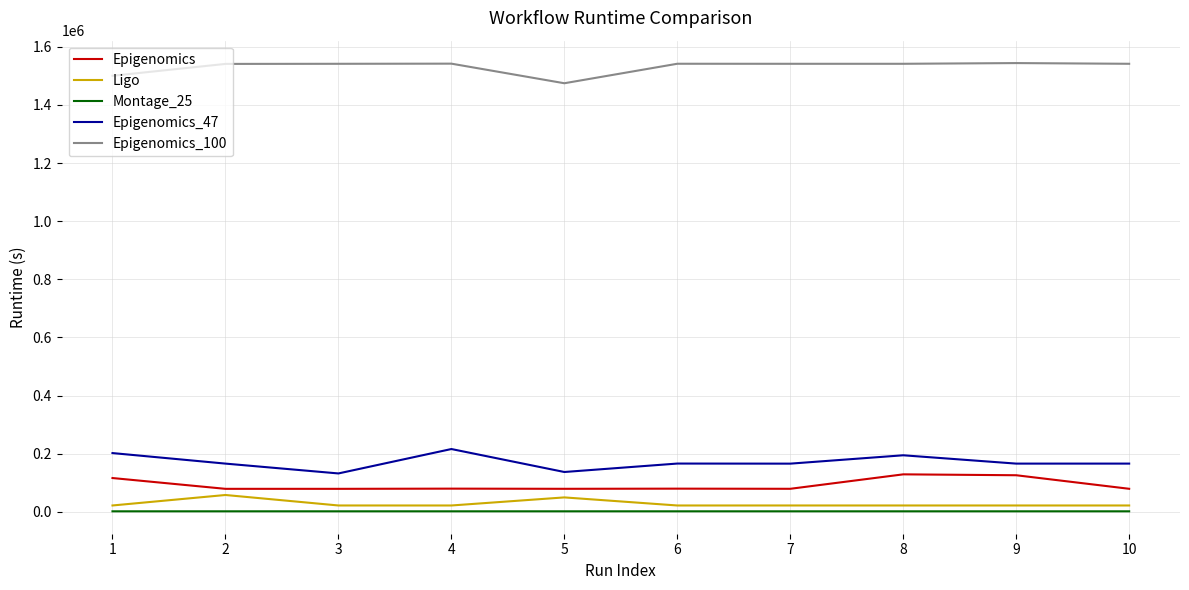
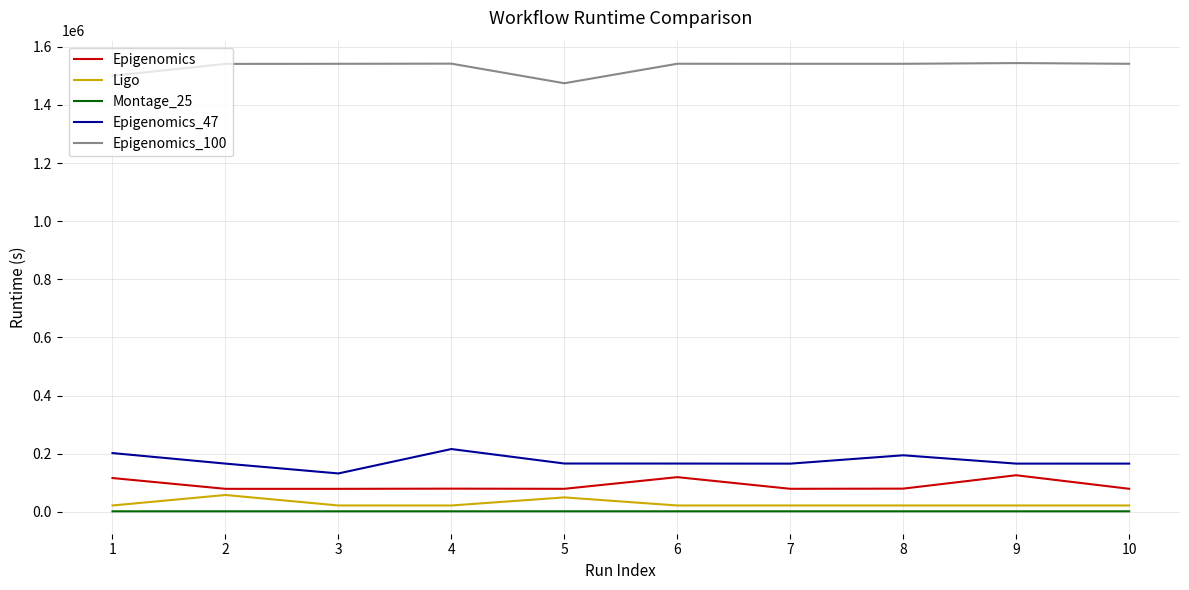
  {
    "Epigenomics": {
      "1": 120000,
      "2": 80000,
      "3": 80000,
      "4": 80000,
      "5": 80000,
-     "6": 80000,
+     "6": 120000,
      "7": 80000,
-     "8": 130000,
+     "8": 80000,
      "9": 130000,
      "10": 80000
    },
    "Ligo": {
      "1": 20000,
      "2": 60000,
      "3": 20000,
      "4": 20000,
      "5": 50000,
      "6": 20000,
      "7": 20000,
      "8": 20000,
      "9": 20000,
      "10": 20000
    },
    "Montage_25": {
      "1": 0,
      "2": 0,
      "3": 0,
      "4": 0,
      "5": 0,
      "6": 0,
      "7": 0,
      "8": 0,
      "9": 0,
      "10": 0
    },
    "Epigenomics_47": {
      "1": 200000,
      "2": 170000,
      "3": 130000,
      "4": 220000,
-     "5": 140000,
+     "5": 170000,
      "6": 170000,
      "7": 170000,
      "8": 190000,
      "9": 170000,
      "10": 170000
    },
    "Epigenomics_100": {
      "3": 1540000,
      "4": 1540000,
      "5": 1470000,
      "6": 1540000,
      "7": 1540000,
      "8": 1540000,
      "9": 1540000,
      "10": 1540000
    }
  }
